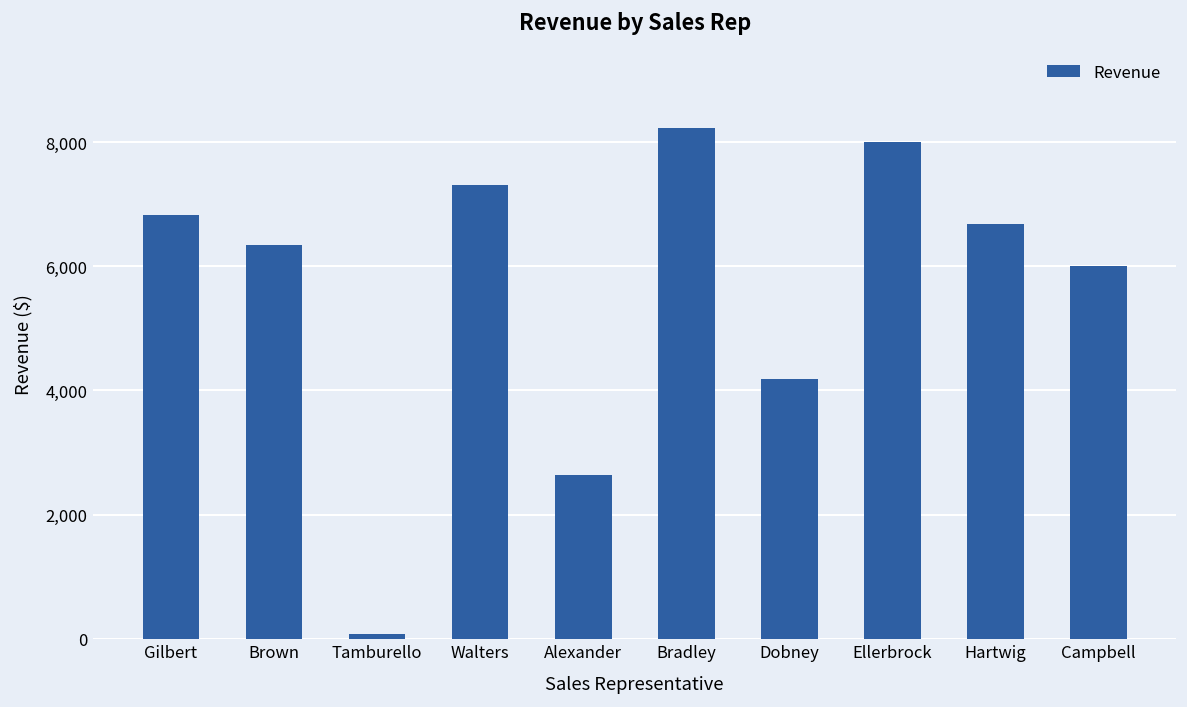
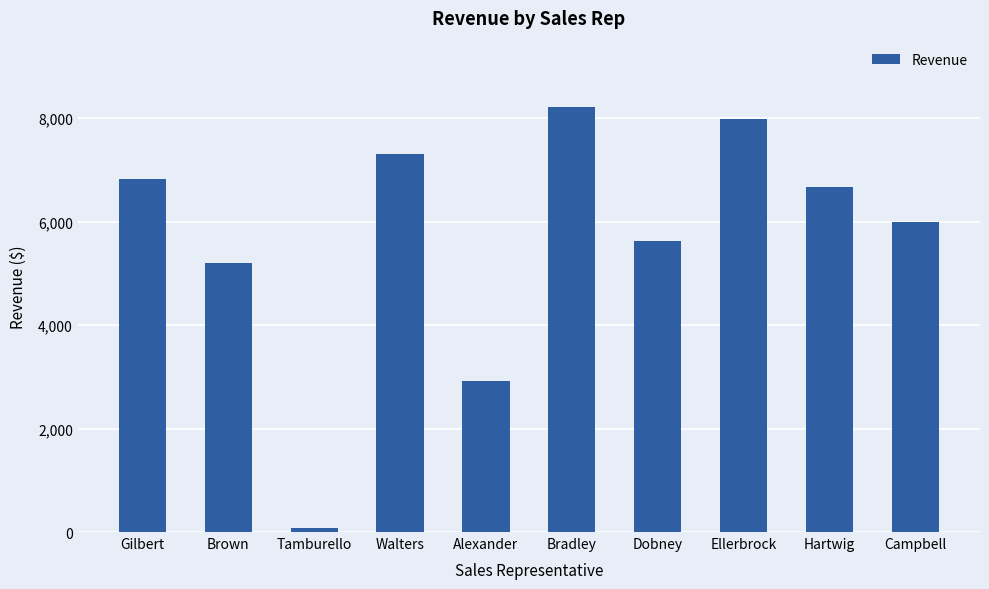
  {
    "Gilbert": "6,800",
-   "Brown": "6,300",
+   "Brown": "5,200",
    "Tamburello": "100",
    "Walters": "7,300",
-   "Alexander": "2,600",
+   "Alexander": "2,900",
    "Bradley": "8,200",
-   "Dobney": "4,200",
+   "Dobney": "5,600",
    "Ellerbrock": "8,000",
    "Hartwig": "6,700",
    "Campbell": "6,000"
  }
